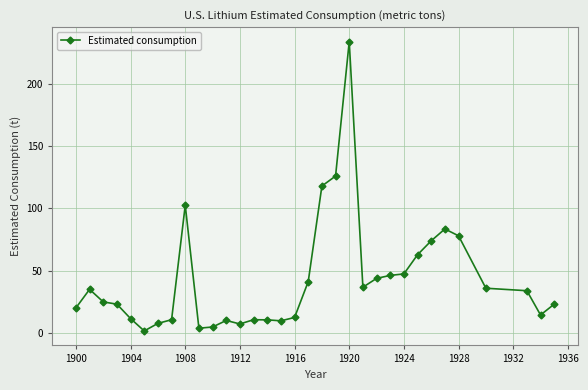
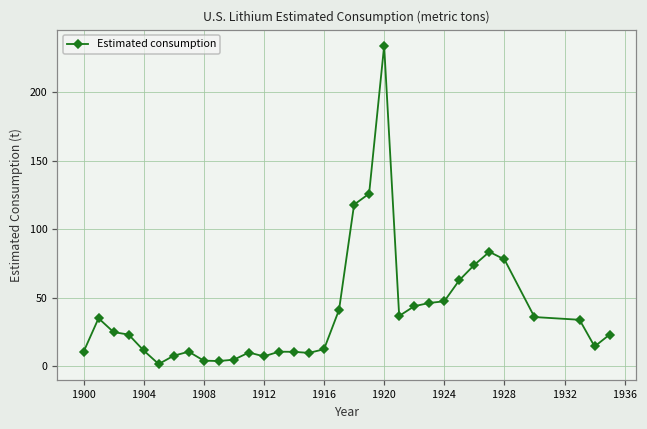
  {
-   "1900": 20,
+   "1900": 10,
    "1904": 12,
-   "1908": 103,
+   "1908": 4,
    "1912": 7,
    "1916": 12,
    "1920": 234,
    "1924": 47,
    "1928": 78
  }
